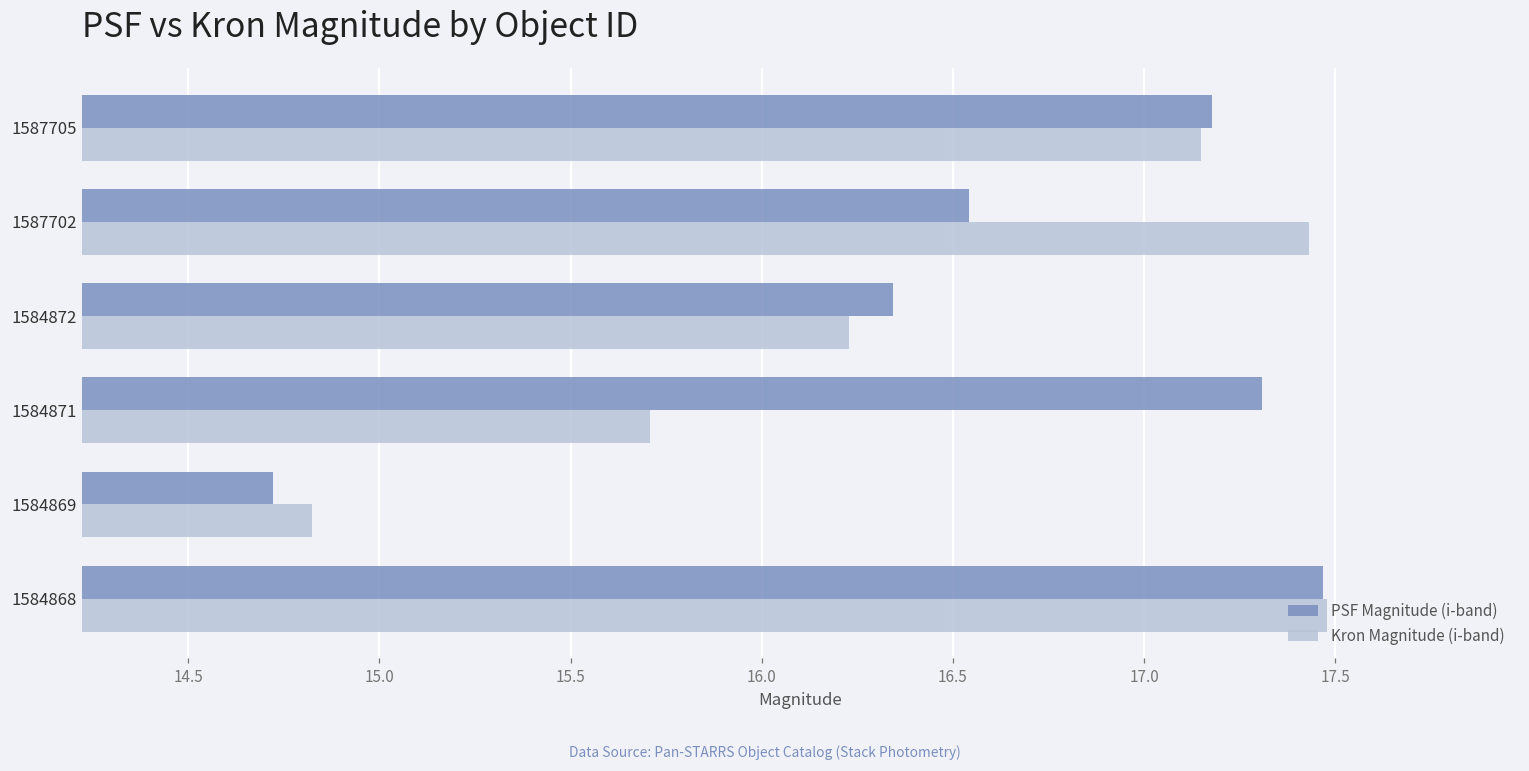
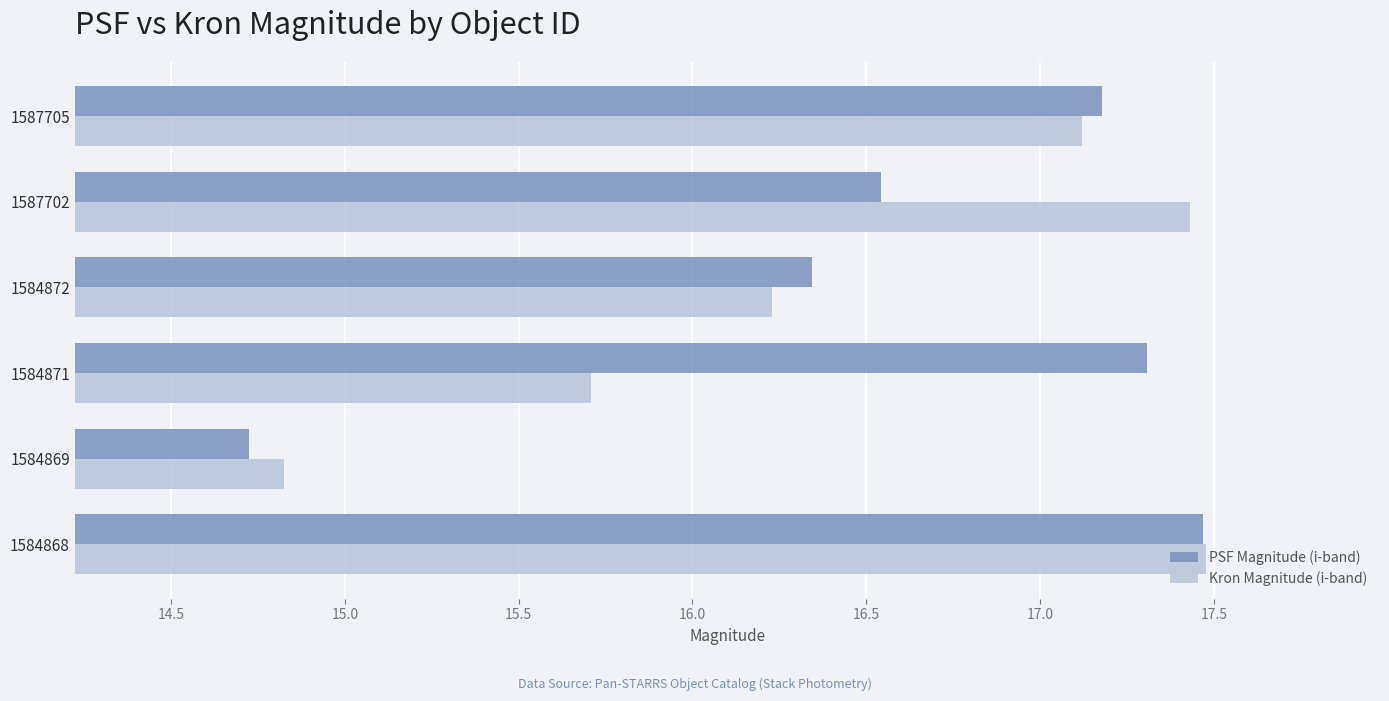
  {
    "PSF Magnitude (i-band)": {
      "1587705": 17.18,
      "1587702": 16.54,
      "1584872": 16.34,
      "1584871": 17.31,
      "1584869": 14.72,
      "1584868": 17.47
    },
    "Kron Magnitude (i-band)": {
-     "1587705": 17.15,
+     "1587705": 17.12,
      "1587702": 17.43,
      "1584872": 16.23,
      "1584871": 15.71,
      "1584869": 14.83,
      "1584868": 17.48
    }
  }
